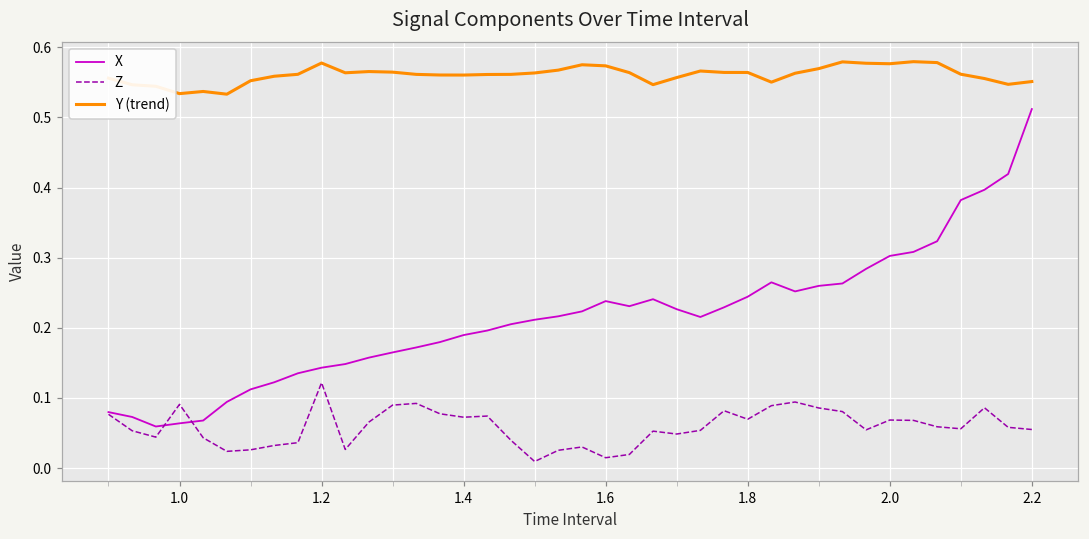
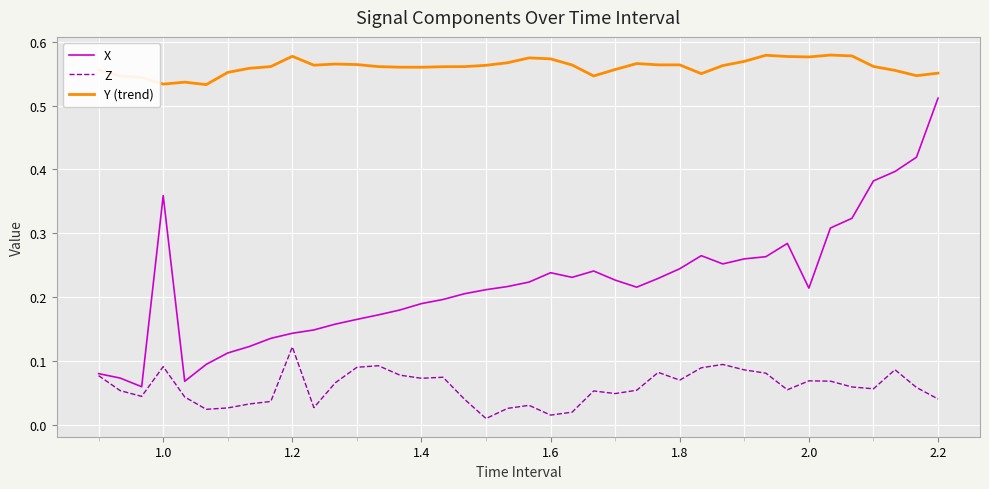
  {
    "X": {
-     "1.0": 0.06,
+     "1.0": 0.36,
      "1.2": 0.14,
      "1.4": 0.19,
      "1.6": 0.24,
      "1.8": 0.24,
-     "2.0": 0.30,
+     "2.0": 0.21,
      "2.2": 0.51
    },
    "Z": {
      "1.0": 0.09,
      "1.2": 0.12,
      "1.4": 0.07,
      "1.6": 0.01,
      "1.8": 0.07,
      "2.0": 0.07,
-     "2.2": 0.06
+     "2.2": 0.04
    },
    "Y (trend)": {
      "1.0": 0.53,
      "1.2": 0.58,
      "1.4": 0.56,
      "1.6": 0.57,
      "1.8": 0.56,
      "2.0": 0.58,
      "2.2": 0.55
    }
  }
